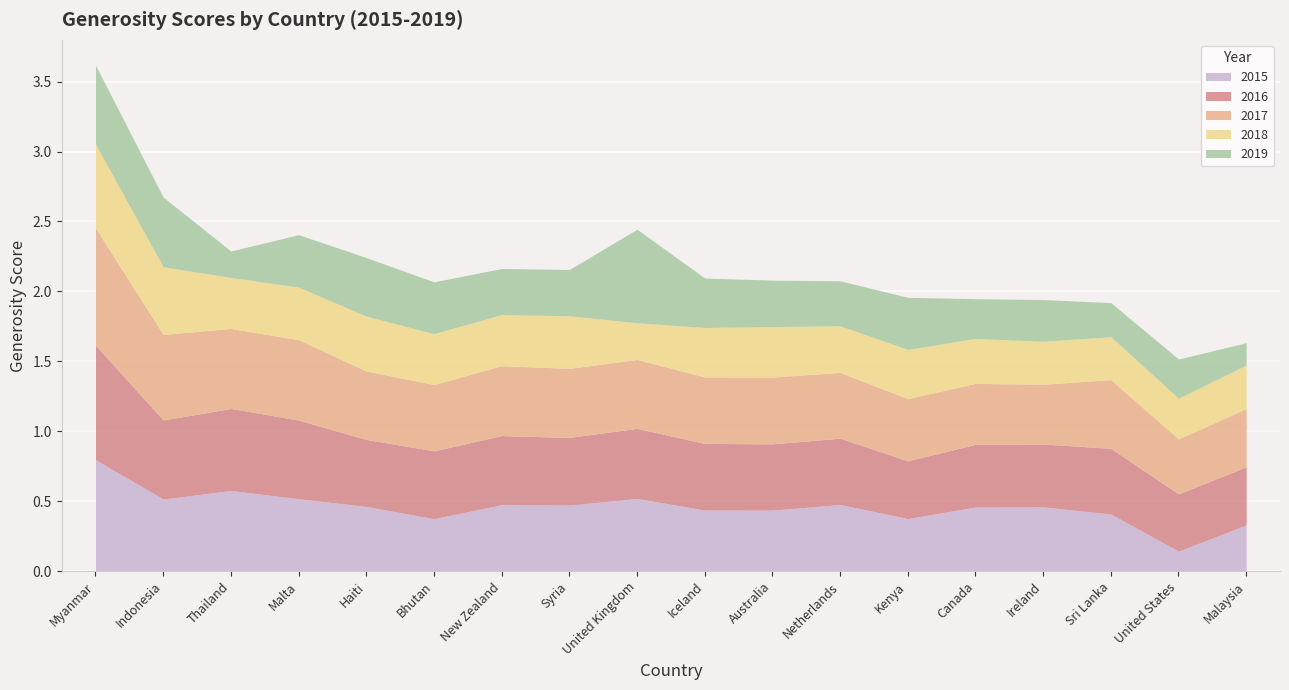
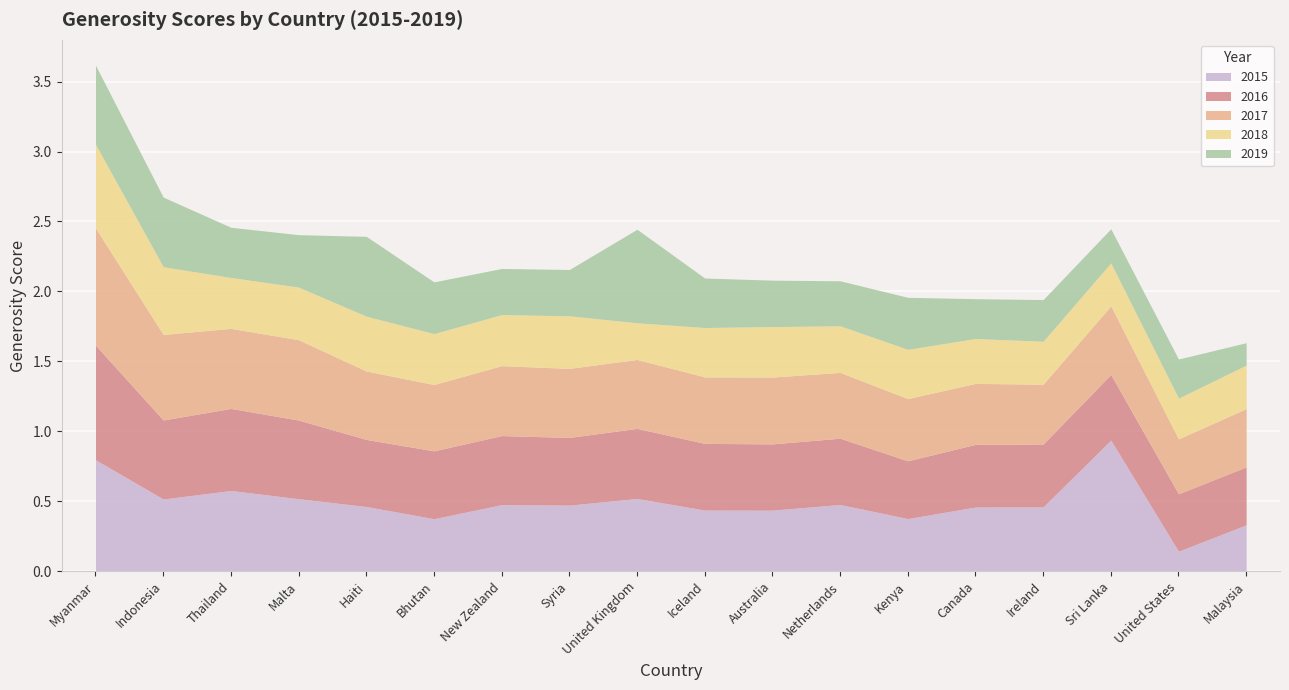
  {
    "2015": {
      "Myanmar": 0.80,
      "Indonesia": 0.52,
      "Thailand": 0.58,
      "Malta": 0.52,
      "Haiti": 0.46,
      "Bhutan": 0.37,
      "New Zealand": 0.48,
      "Syria": 0.47,
      "United Kingdom": 0.52,
      "Iceland": 0.44,
      "Australia": 0.44,
      "Netherlands": 0.48,
      "Kenya": 0.38,
      "Canada": 0.46,
      "Ireland": 0.46,
-     "Sri Lanka": 0.41,
+     "Sri Lanka": 0.94,
      "United States": 0.14,
      "Malaysia": 0.33
    },
    "2019": {
      "Myanmar": 0.57,
      "Indonesia": 0.50,
-     "Thailand": 0.19,
+     "Thailand": 0.36,
      "Malta": 0.38,
-     "Haiti": 0.42,
+     "Haiti": 0.57,
      "Bhutan": 0.37,
      "New Zealand": 0.33,
      "Syria": 0.33,
      "United Kingdom": 0.67,
      "Iceland": 0.35,
      "Australia": 0.33,
      "Netherlands": 0.32,
      "Kenya": 0.37,
      "Canada": 0.28,
      "Ireland": 0.30,
      "Sri Lanka": 0.24,
      "United States": 0.28,
      "Malaysia": 0.16
    }
  }
